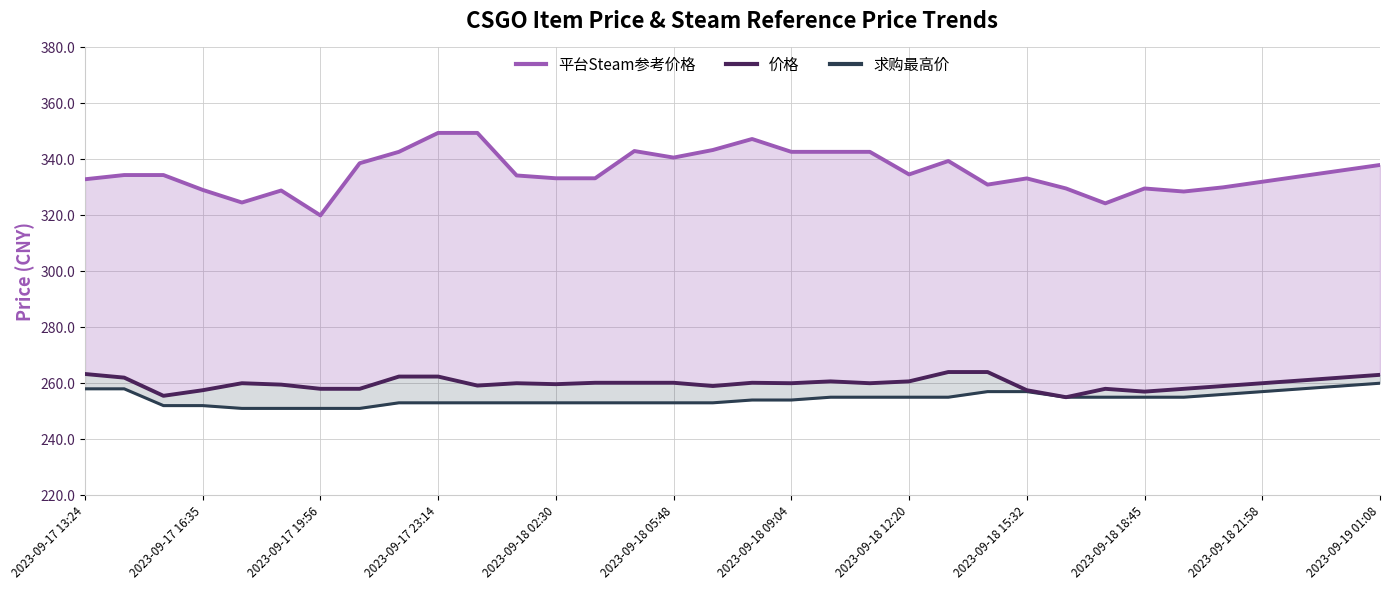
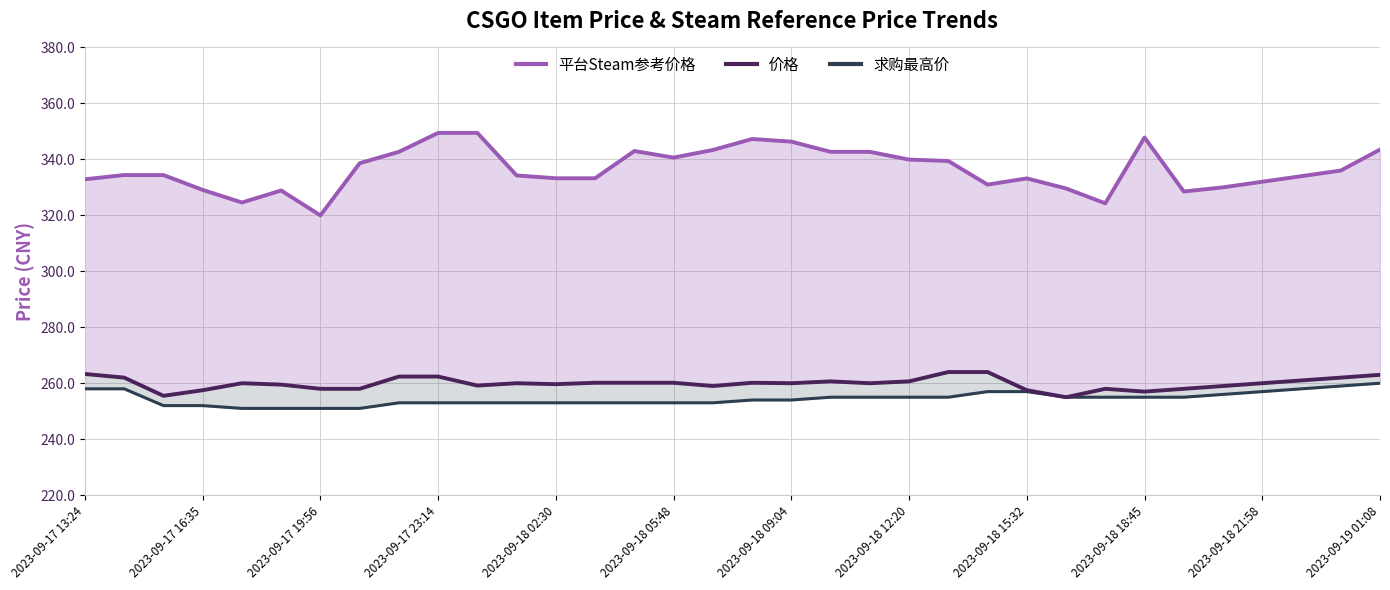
  {
    "平台Steam参考价格": {
      "2023-09-17 13:24": 333,
      "2023-09-17 16:35": 329,
      "2023-09-17 19:56": 320,
      "2023-09-17 23:14": 349,
      "2023-09-18 02:30": 333,
      "2023-09-18 05:48": 341,
-     "2023-09-18 09:04": 343,
-     "2023-09-18 12:20": 335,
+     "2023-09-18 09:04": 346,
+     "2023-09-18 12:20": 340,
      "2023-09-18 15:32": 333,
-     "2023-09-18 18:45": 330,
+     "2023-09-18 18:45": 348,
      "2023-09-18 21:58": 332,
-     "2023-09-19 01:08": 338
+     "2023-09-19 01:08": 344
    }
  }
